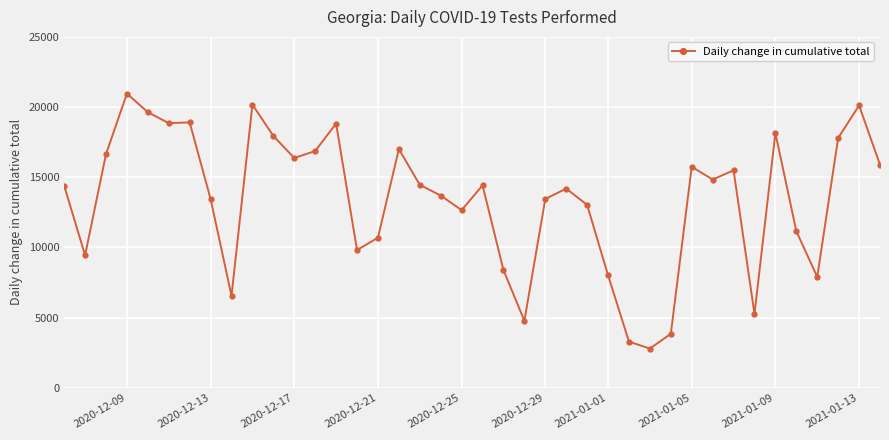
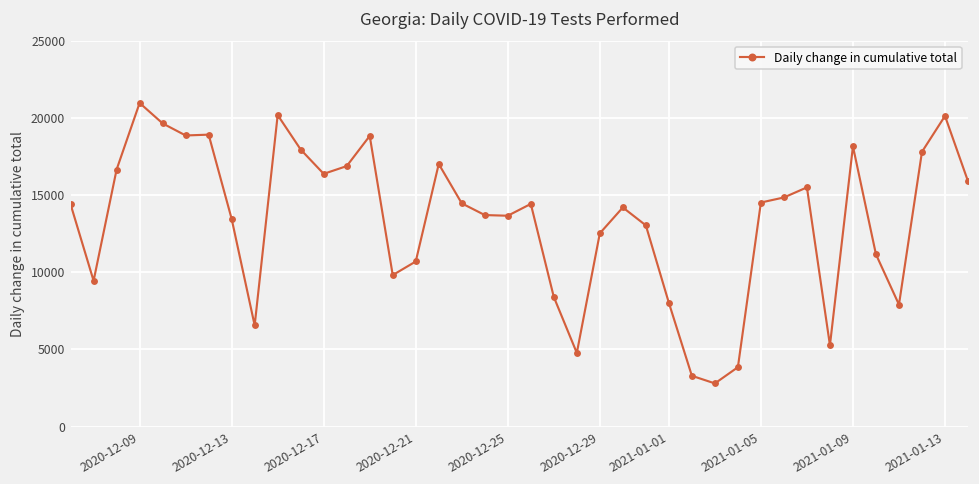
  {
    "2020-12-09": 21000,
    "2020-12-13": 13400,
    "2020-12-17": 16400,
    "2020-12-21": 10700,
-   "2020-12-25": 12700,
-   "2020-12-29": 13500,
+   "2020-12-25": 13700,
+   "2020-12-29": 12500,
    "2021-01-01": 8000,
-   "2021-01-05": 15700,
+   "2021-01-05": 14500,
    "2021-01-09": 18100,
    "2021-01-13": 20100
  }
